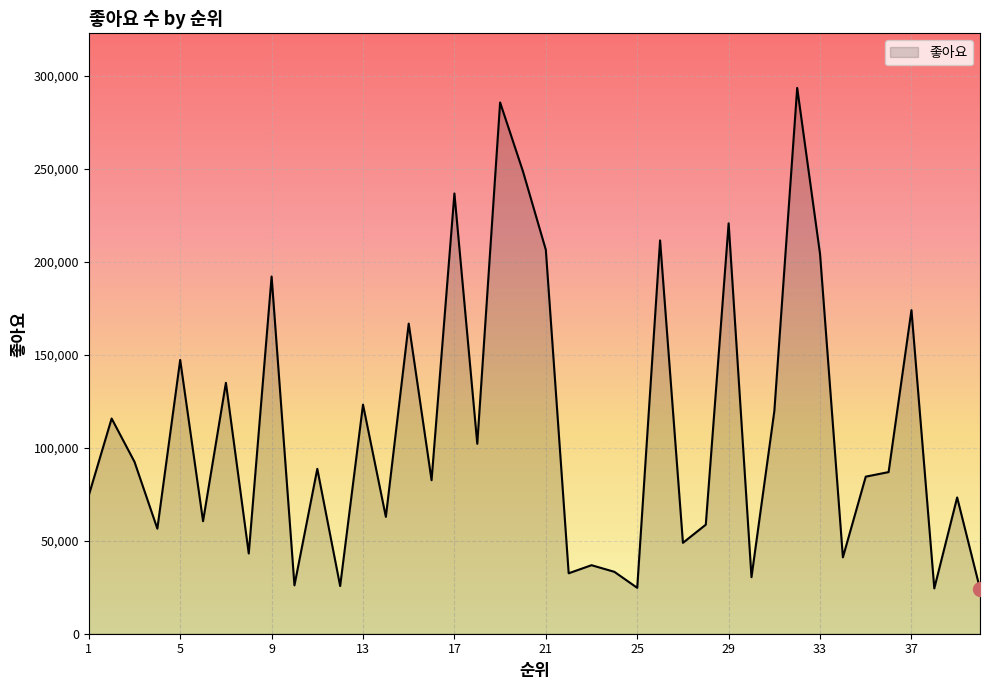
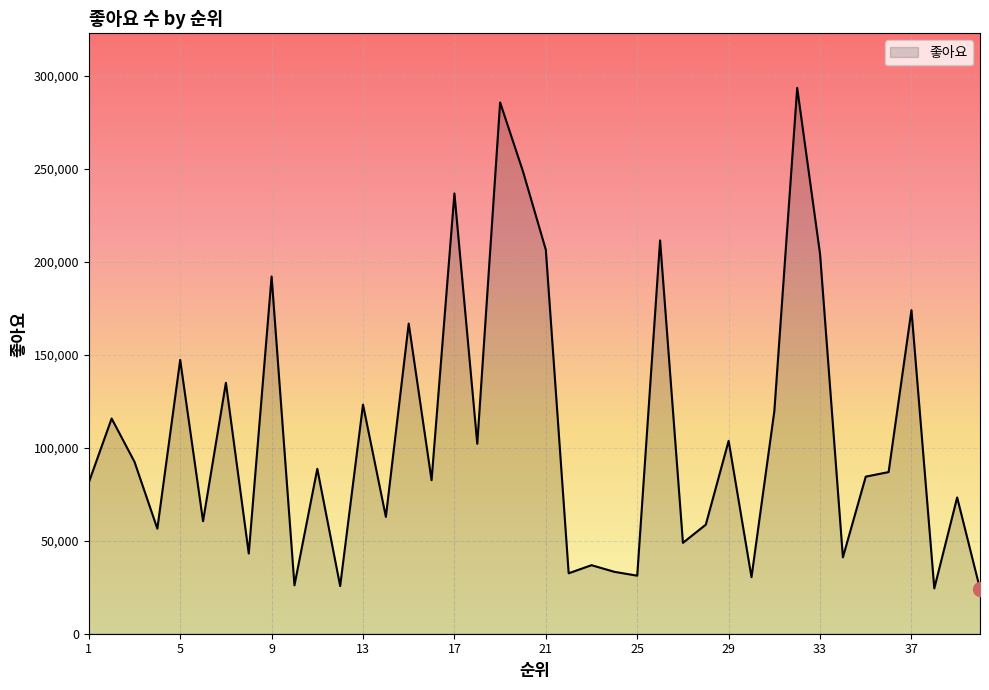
  {
    "좋아요": {
-     "1": "74,000",
+     "1": "81,000",
      "5": "147,000",
      "9": "192,000",
      "13": "123,000",
      "17": "237,000",
      "21": "206,000",
-     "25": "25,000",
-     "29": "221,000",
+     "25": "31,000",
+     "29": "104,000",
      "33": "204,000",
      "37": "174,000"
    }
  }
